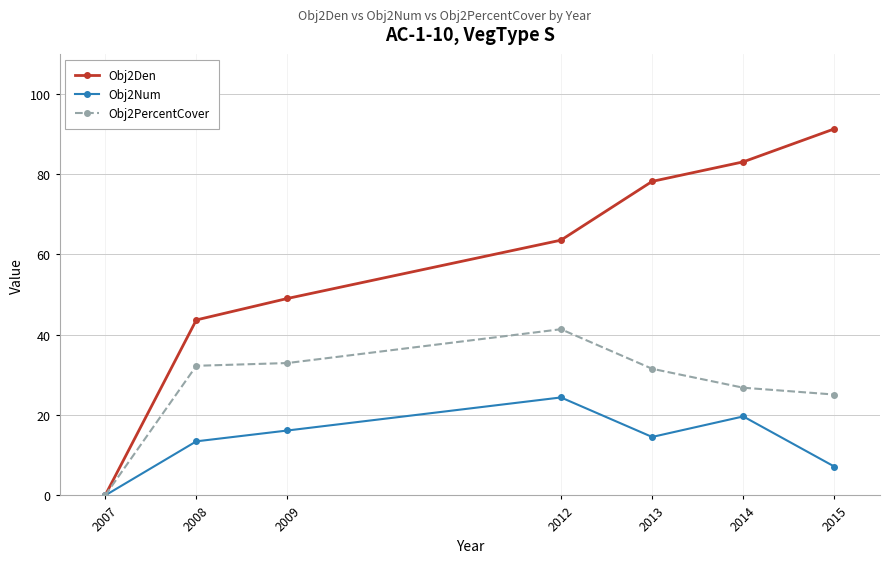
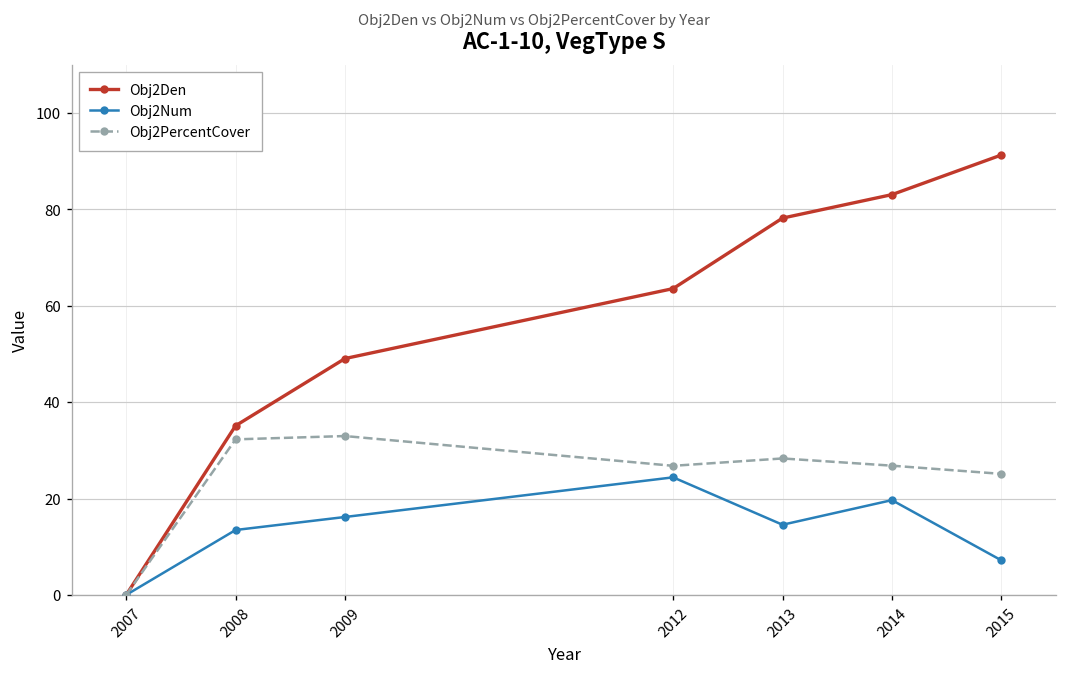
  {
    "Obj2Den": {
-     "2008": 44,
+     "2008": 35,
      "2009": 49,
      "2012": 64,
      "2013": 78,
      "2014": 83,
      "2015": 91
    },
    "Obj2Num": {
      "2008": 13,
      "2009": 16,
      "2012": 24,
      "2013": 15,
      "2014": 20,
      "2015": 7
    },
    "Obj2PercentCover": {
      "2008": 32,
      "2009": 33,
-     "2012": 41,
-     "2013": 32,
+     "2012": 27,
+     "2013": 28,
      "2014": 27,
      "2015": 25
    }
  }
